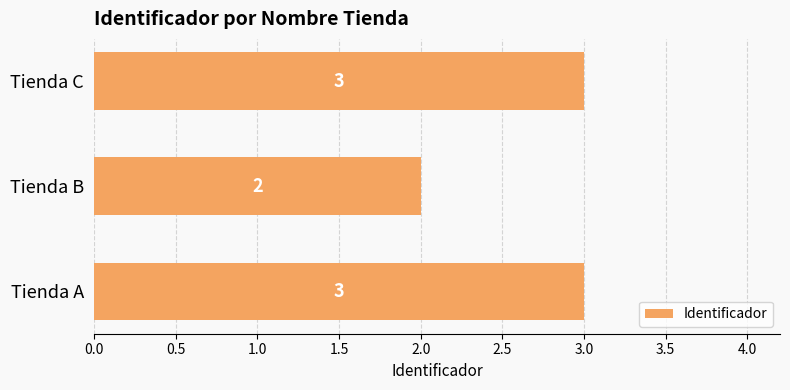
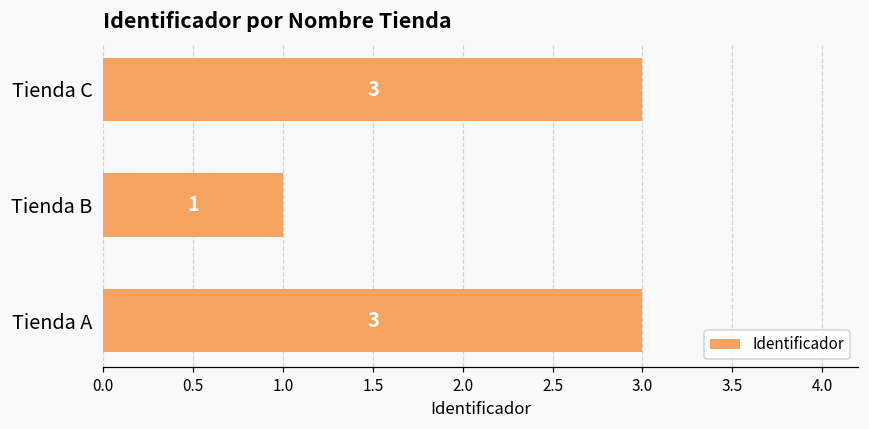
  {
    "Tienda C": 3,
-   "Tienda B": 2,
+   "Tienda B": 1,
    "Tienda A": 3
  }
